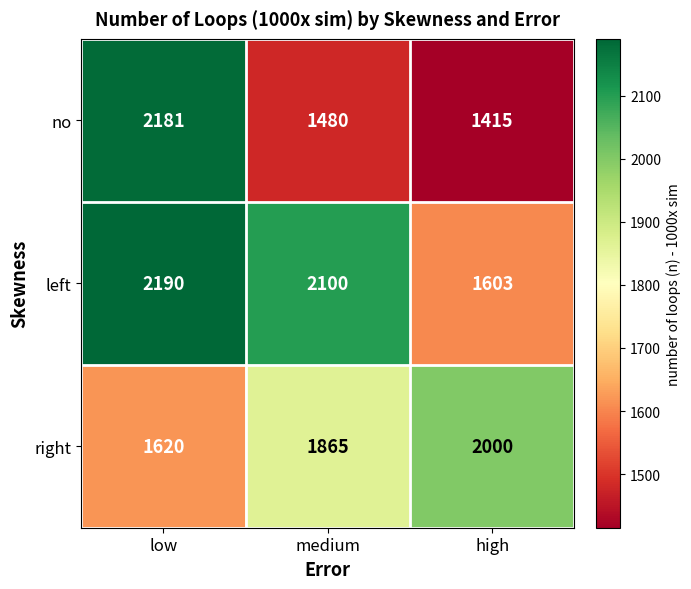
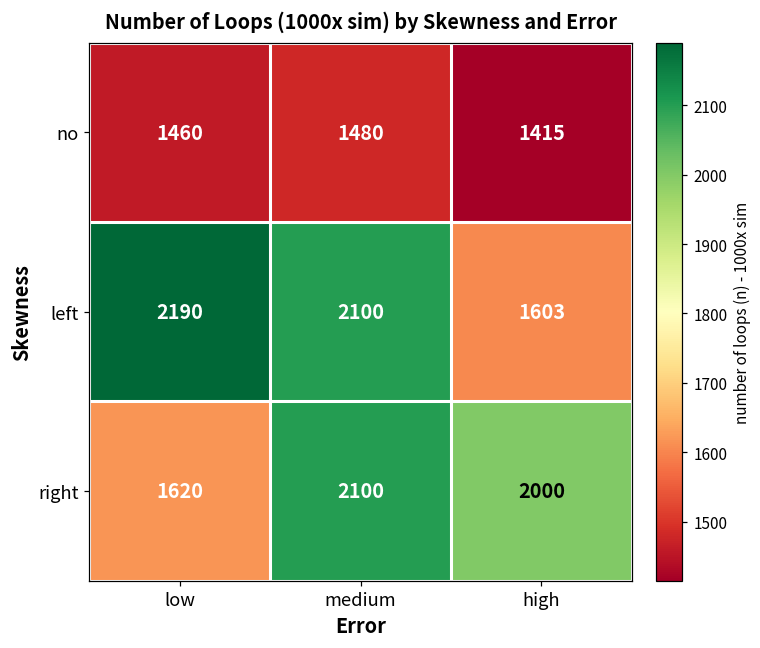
  {
    "no": {
-     "low": 2181,
+     "low": 1460,
      "medium": 1480,
      "high": 1415
    },
    "left": {
      "low": 2190,
      "medium": 2100,
      "high": 1603
    },
    "right": {
      "low": 1620,
-     "medium": 1865,
+     "medium": 2100,
      "high": 2000
    }
  }
